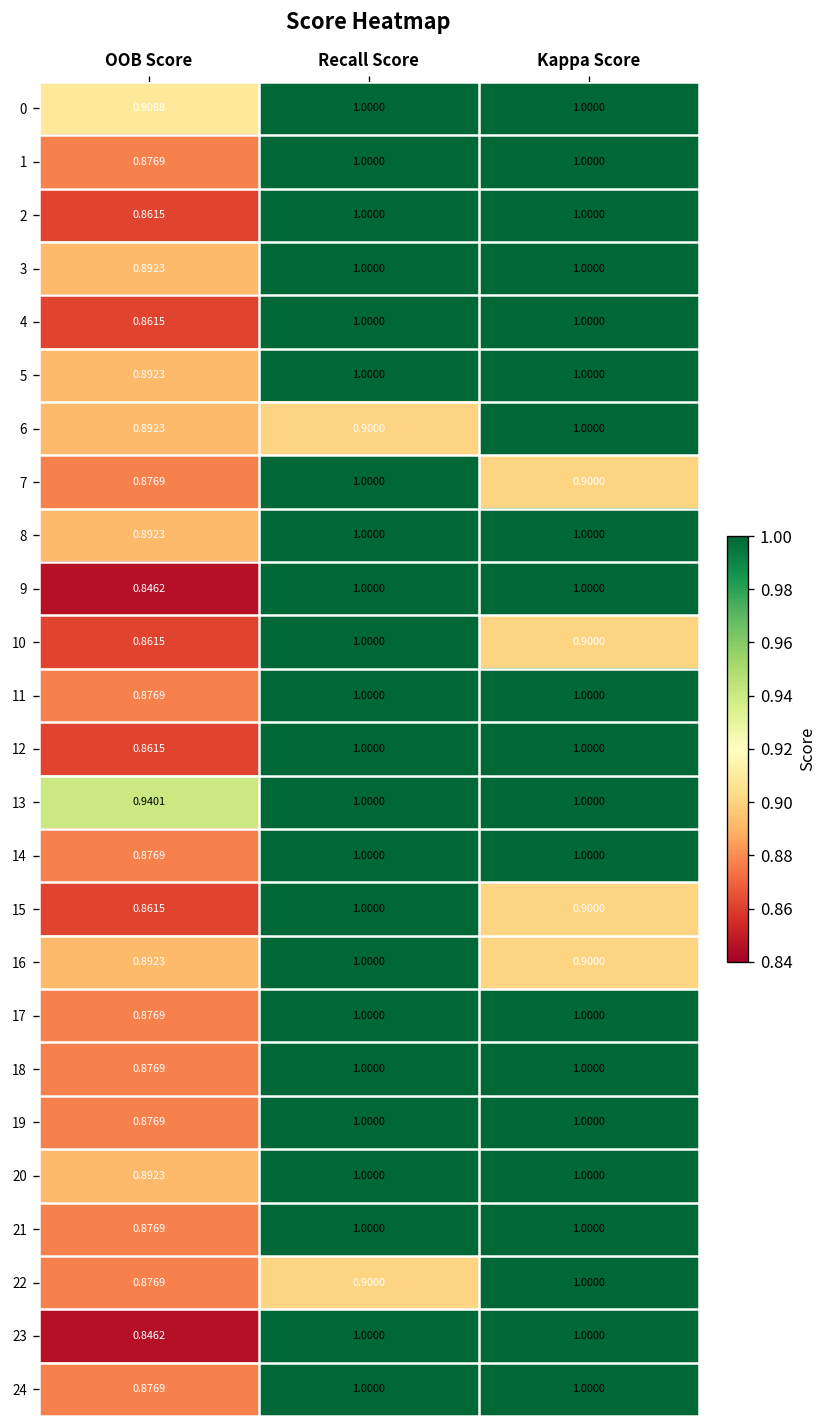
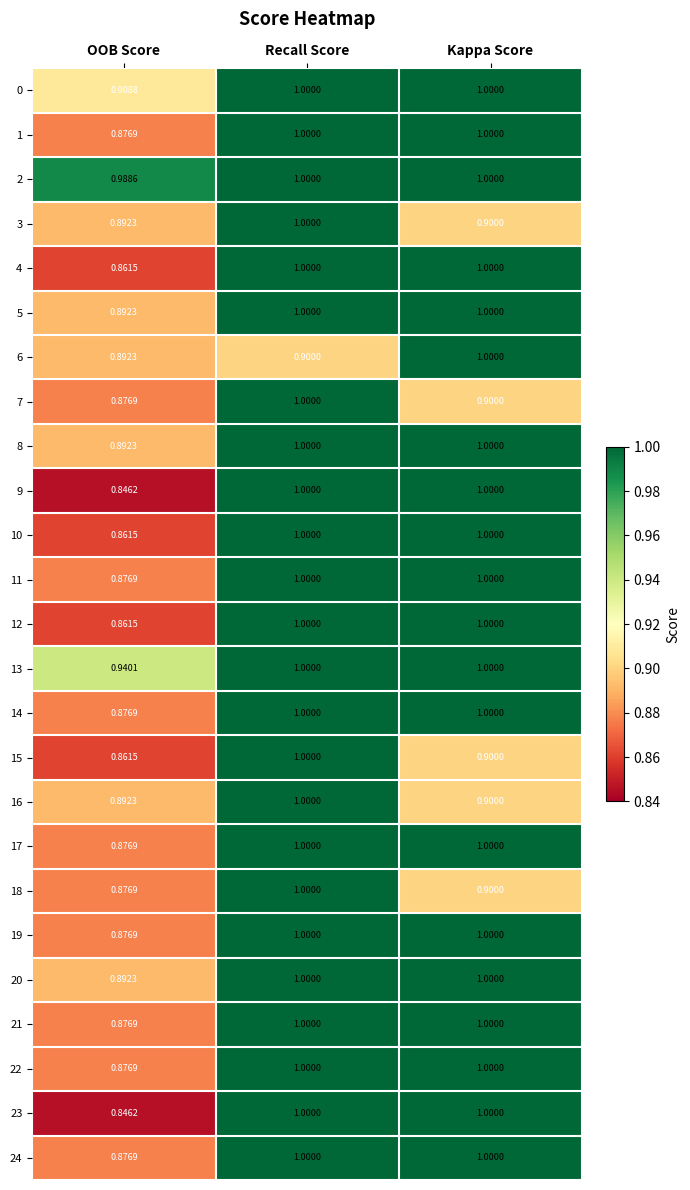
  {
    "0": {
      "OOB Score": 0.9088,
      "Recall Score": 1.0000,
      "Kappa Score": 1.0000
    },
    "1": {
      "OOB Score": 0.8769,
      "Recall Score": 1.0000,
      "Kappa Score": 1.0000
    },
    "2": {
-     "OOB Score": 0.8615,
+     "OOB Score": 0.9886,
      "Recall Score": 1.0000,
      "Kappa Score": 1.0000
    },
    "3": {
      "OOB Score": 0.8923,
      "Recall Score": 1.0000,
-     "Kappa Score": 1.0000
+     "Kappa Score": 0.9000
    },
    "4": {
      "OOB Score": 0.8615,
      "Recall Score": 1.0000,
      "Kappa Score": 1.0000
    },
    "5": {
      "OOB Score": 0.8923,
      "Recall Score": 1.0000,
      "Kappa Score": 1.0000
    },
    "6": {
      "OOB Score": 0.8923,
      "Recall Score": 0.9000,
      "Kappa Score": 1.0000
    },
    "7": {
      "OOB Score": 0.8769,
      "Recall Score": 1.0000,
      "Kappa Score": 0.9000
    },
    "8": {
      "OOB Score": 0.8923,
      "Recall Score": 1.0000,
      "Kappa Score": 1.0000
    },
    "9": {
      "OOB Score": 0.8462,
      "Recall Score": 1.0000,
      "Kappa Score": 1.0000
    },
    "10": {
      "OOB Score": 0.8615,
      "Recall Score": 1.0000,
-     "Kappa Score": 0.9000
+     "Kappa Score": 1.0000
    },
    "11": {
      "OOB Score": 0.8769,
      "Recall Score": 1.0000,
      "Kappa Score": 1.0000
    },
    "12": {
      "OOB Score": 0.8615,
      "Recall Score": 1.0000,
      "Kappa Score": 1.0000
    },
    "13": {
      "OOB Score": 0.9401,
      "Recall Score": 1.0000,
      "Kappa Score": 1.0000
    },
    "14": {
      "OOB Score": 0.8769,
      "Recall Score": 1.0000,
      "Kappa Score": 1.0000
    },
    "15": {
      "OOB Score": 0.8615,
      "Recall Score": 1.0000,
      "Kappa Score": 0.9000
    },
    "16": {
      "OOB Score": 0.8923,
      "Recall Score": 1.0000,
      "Kappa Score": 0.9000
    },
    "17": {
      "OOB Score": 0.8769,
      "Recall Score": 1.0000,
      "Kappa Score": 1.0000
    },
    "18": {
      "OOB Score": 0.8769,
      "Recall Score": 1.0000,
-     "Kappa Score": 1.0000
+     "Kappa Score": 0.9000
    },
    "19": {
      "OOB Score": 0.8769,
      "Recall Score": 1.0000,
      "Kappa Score": 1.0000
    },
    "20": {
      "OOB Score": 0.8923,
      "Recall Score": 1.0000,
      "Kappa Score": 1.0000
    },
    "21": {
      "OOB Score": 0.8769,
      "Recall Score": 1.0000,
      "Kappa Score": 1.0000
    },
    "22": {
      "OOB Score": 0.8769,
-     "Recall Score": 0.9000,
+     "Recall Score": 1.0000,
      "Kappa Score": 1.0000
    },
    "23": {
      "OOB Score": 0.8462,
      "Recall Score": 1.0000,
      "Kappa Score": 1.0000
    },
    "24": {
      "OOB Score": 0.8769,
      "Recall Score": 1.0000,
      "Kappa Score": 1.0000
    }
  }
